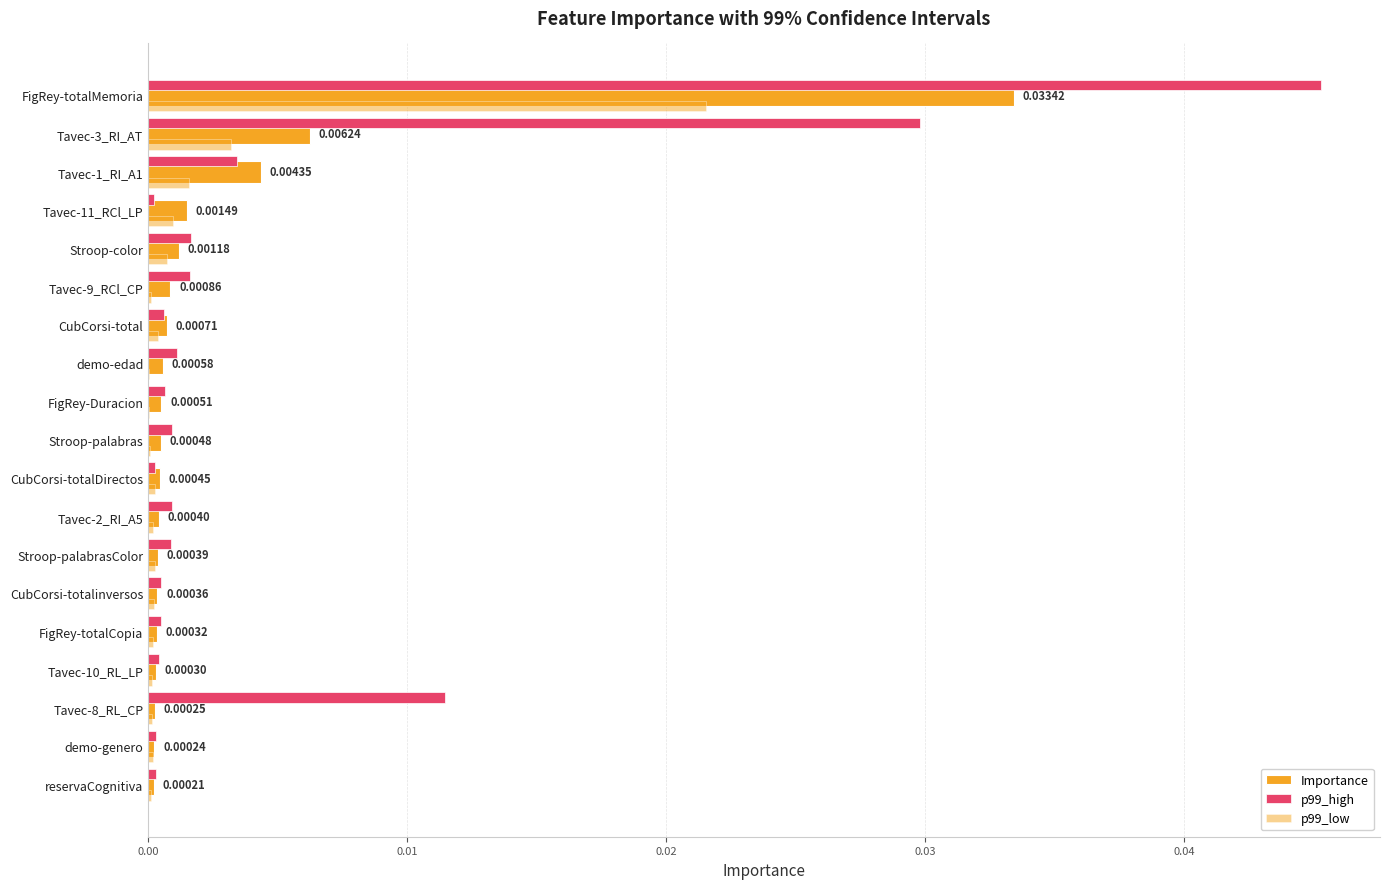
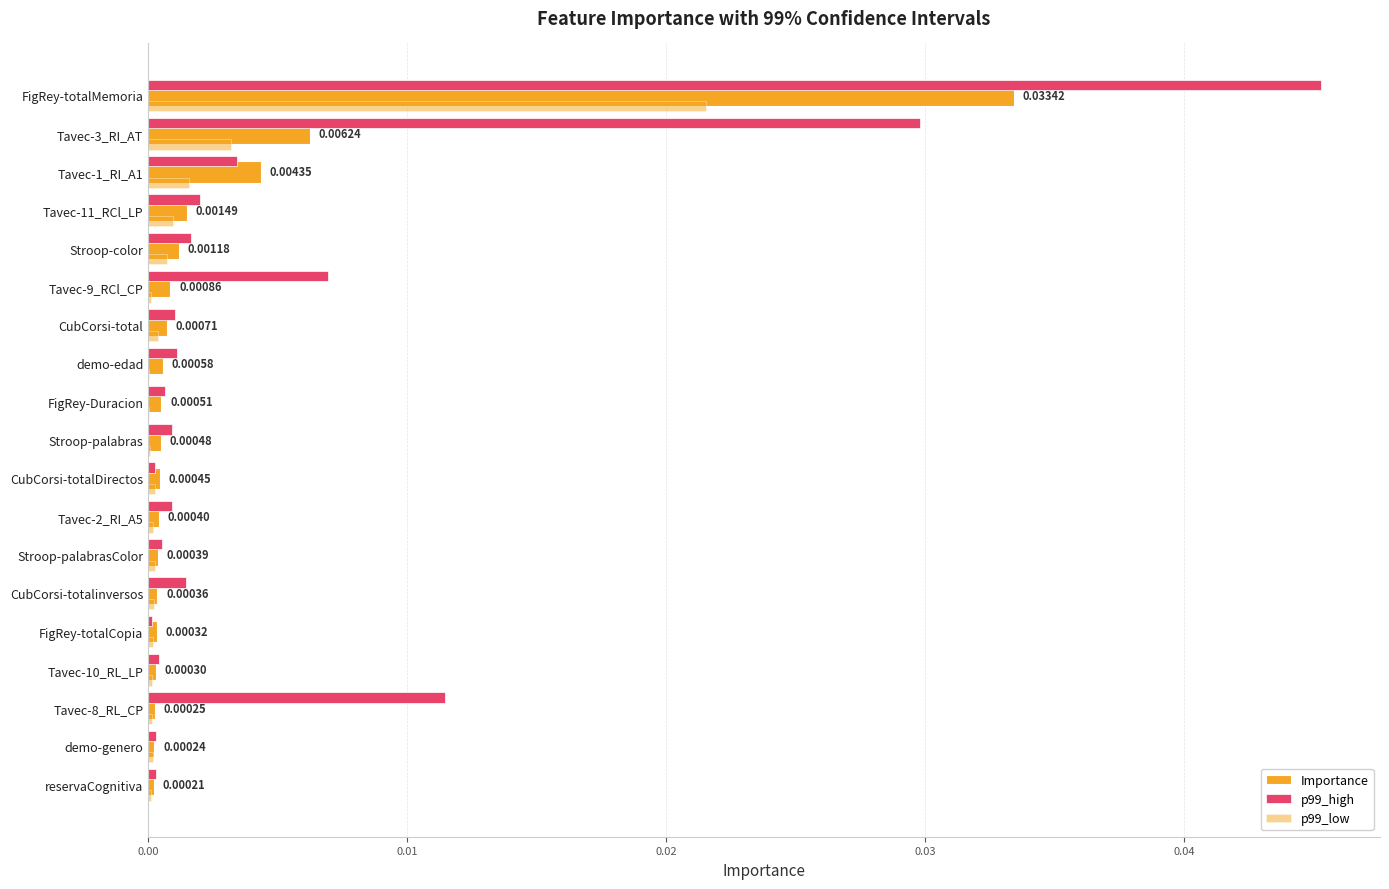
  {
    "p99_high": {
      "FigRey-totalMemoria": 0.0453,
      "Tavec-3_RI_AT": 0.0298,
      "Tavec-1_RI_A1": 0.0034,
-     "Tavec-11_RCl_LP": 0.0002,
-     "Tavec-9_RCl_CP": 0.0016,
-     "CubCorsi-total": 0.0006,
+     "Tavec-11_RCl_LP": 0.0020,
+     "Tavec-9_RCl_CP": 0.0069,
+     "CubCorsi-total": 0.0010,
      "CubCorsi-totalDirectos": 0.0003,
-     "Stroop-palabrasColor": 0.0009,
-     "CubCorsi-totalinversos": 0.0005,
-     "FigRey-totalCopia": 0.0005,
+     "Stroop-palabrasColor": 0.0005,
+     "CubCorsi-totalinversos": 0.0015,
+     "FigRey-totalCopia": 0.0002,
      "Tavec-8_RL_CP": 0.0115
    }
  }
